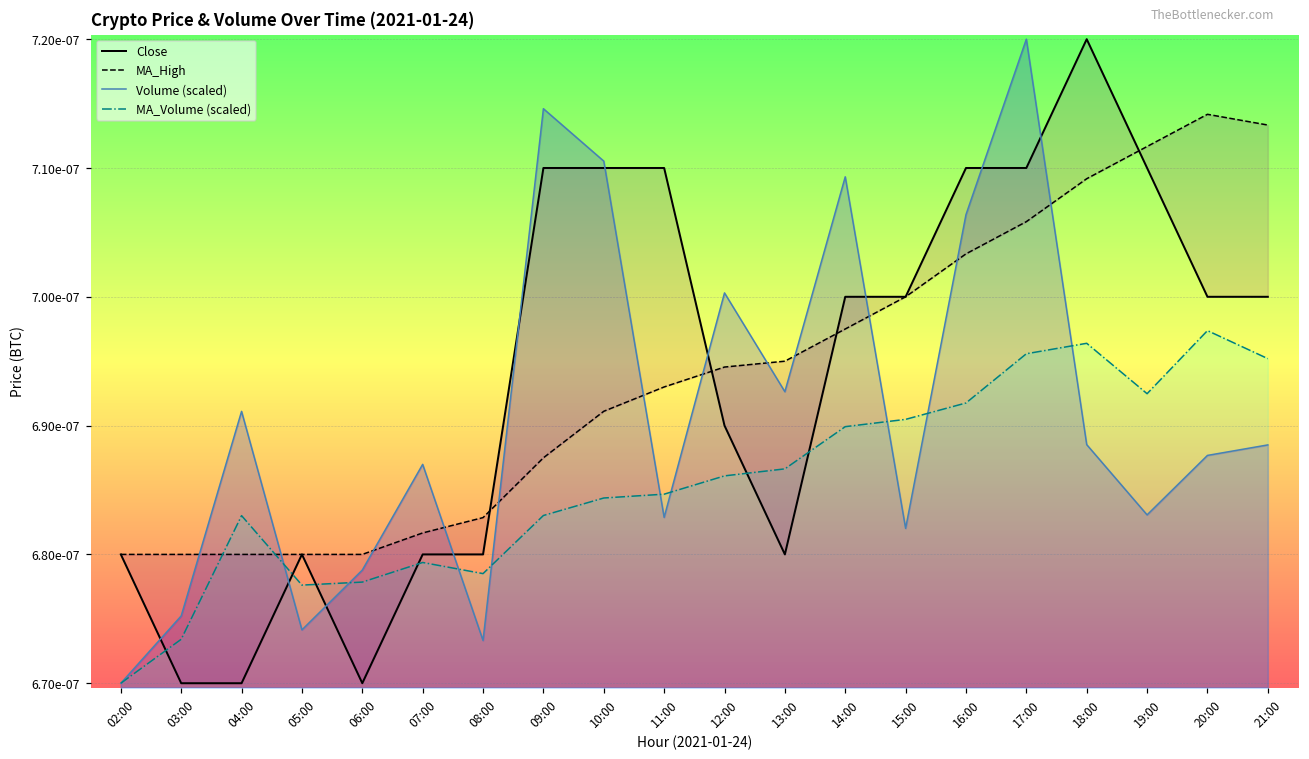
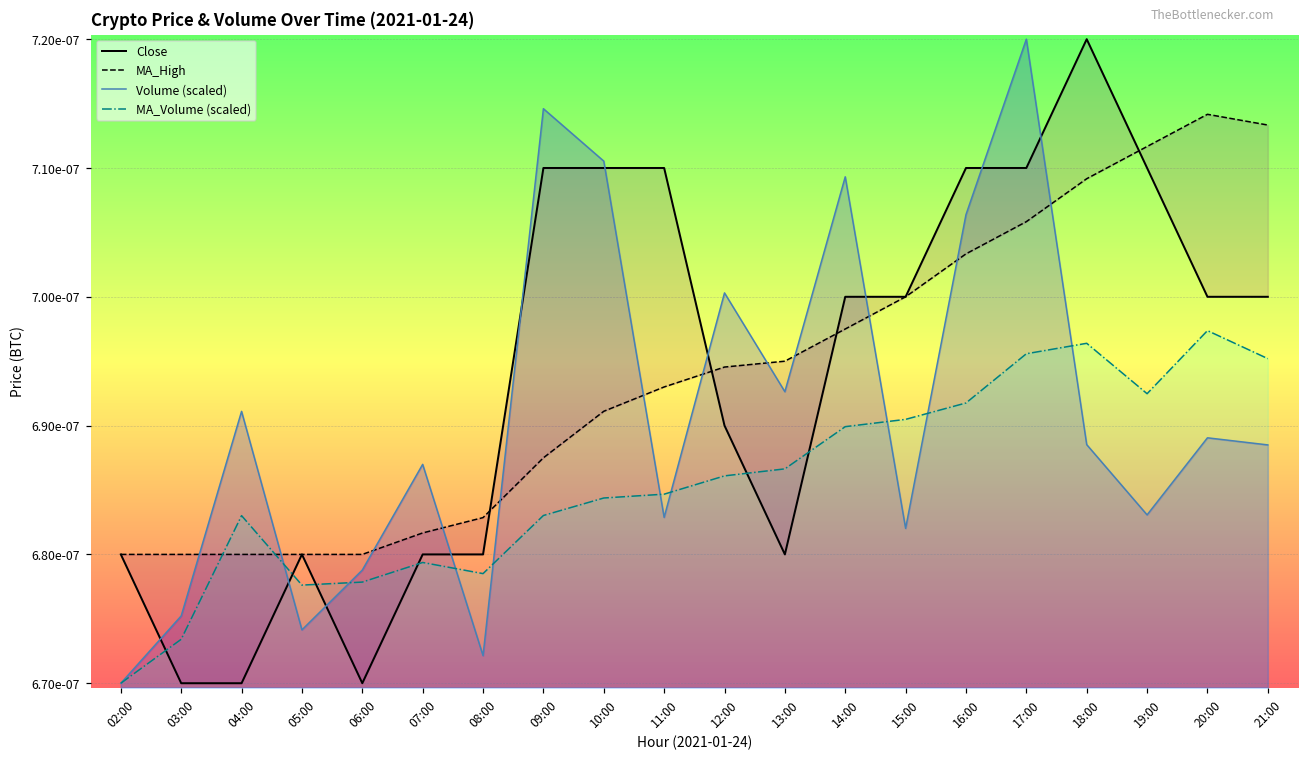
  {
    "Volume (scaled)": {
      "03:00": 0.0000006752,
      "04:00": 0.0000006911,
      "05:00": 0.0000006741,
      "06:00": 0.0000006788,
      "07:00": 0.0000006870,
-     "08:00": 0.0000006733,
+     "08:00": 0.0000006721,
      "09:00": 0.0000007146,
      "10:00": 0.0000007105,
      "11:00": 0.0000006829,
      "12:00": 0.0000007003,
      "13:00": 0.0000006926,
      "14:00": 0.0000007093,
      "15:00": 0.0000006820,
      "16:00": 0.0000007064,
      "17:00": 0.0000007200,
      "18:00": 0.0000006885,
      "19:00": 0.0000006831,
-     "20:00": 0.0000006877,
+     "20:00": 0.0000006891,
      "21:00": 0.0000006885
    },
    "MA_Volume (scaled)": {
      "03:00": 0.0000006734,
      "04:00": 0.0000006830,
      "05:00": 0.0000006776,
      "06:00": 0.0000006779,
      "07:00": 0.0000006794,
      "08:00": 0.0000006785,
      "09:00": 0.0000006830,
      "10:00": 0.0000006844,
      "11:00": 0.0000006847,
      "12:00": 0.0000006861,
      "13:00": 0.0000006866,
      "14:00": 0.0000006899,
      "15:00": 0.0000006905,
      "16:00": 0.0000006918,
      "17:00": 0.0000006956,
      "18:00": 0.0000006964,
      "19:00": 0.0000006925,
      "20:00": 0.0000006974,
      "21:00": 0.0000006952
    }
  }
